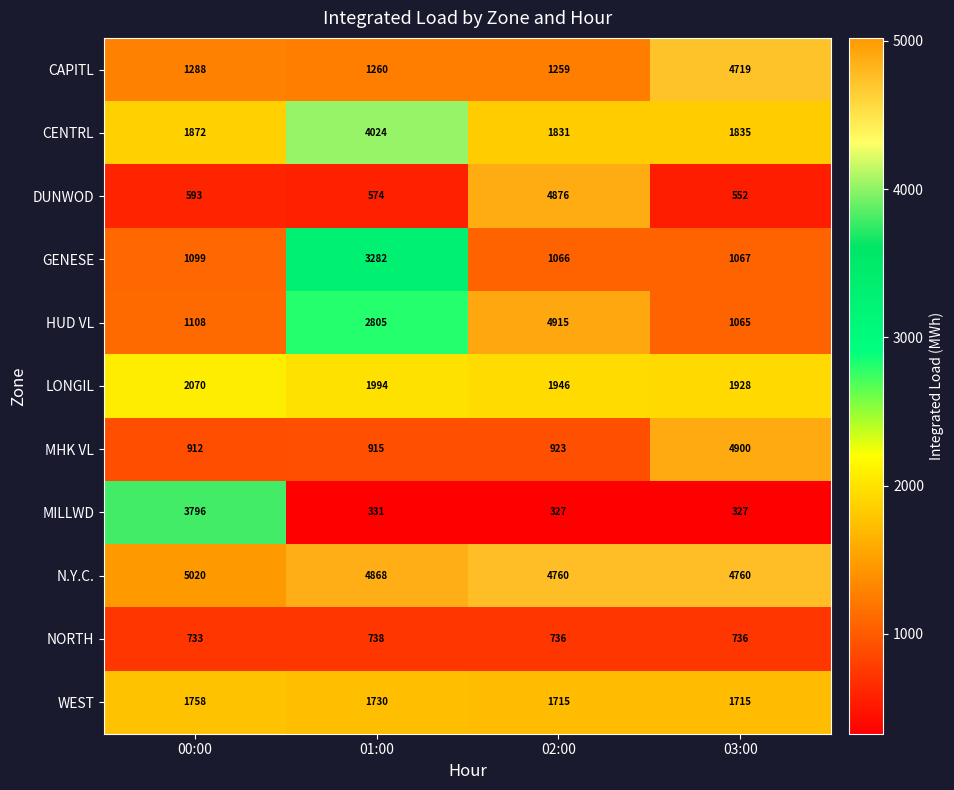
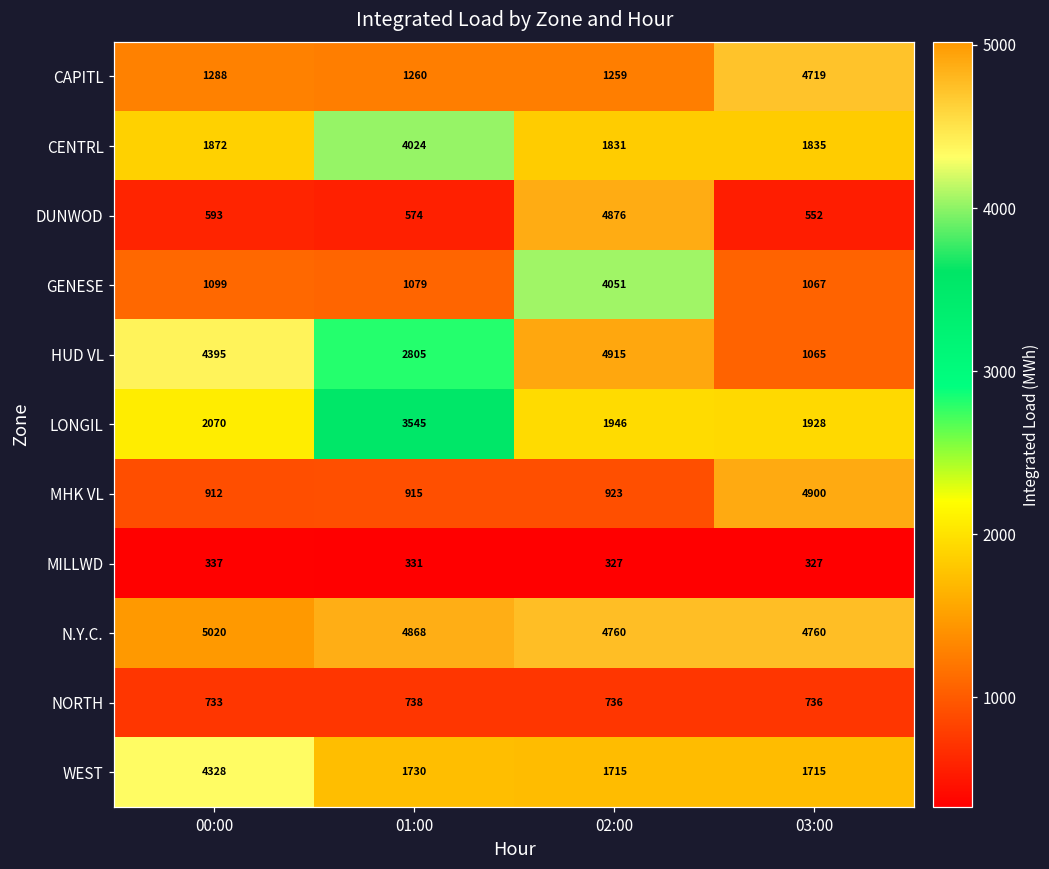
  {
    "CAPITL": {
      "00:00": 1288,
      "01:00": 1260,
      "02:00": 1259,
      "03:00": 4719
    },
    "CENTRL": {
      "00:00": 1872,
      "01:00": 4024,
      "02:00": 1831,
      "03:00": 1835
    },
    "DUNWOD": {
      "00:00": 593,
      "01:00": 574,
      "02:00": 4876,
      "03:00": 552
    },
    "GENESE": {
      "00:00": 1099,
-     "01:00": 3282,
-     "02:00": 1066,
+     "01:00": 1079,
+     "02:00": 4051,
      "03:00": 1067
    },
    "HUD VL": {
-     "00:00": 1108,
+     "00:00": 4395,
      "01:00": 2805,
      "02:00": 4915,
      "03:00": 1065
    },
    "LONGIL": {
      "00:00": 2070,
-     "01:00": 1994,
+     "01:00": 3545,
      "02:00": 1946,
      "03:00": 1928
    },
    "MHK VL": {
      "00:00": 912,
      "01:00": 915,
      "02:00": 923,
      "03:00": 4900
    },
    "MILLWD": {
-     "00:00": 3796,
+     "00:00": 337,
      "01:00": 331,
      "02:00": 327,
      "03:00": 327
    },
    "N.Y.C.": {
      "00:00": 5020,
      "01:00": 4868,
      "02:00": 4760,
      "03:00": 4760
    },
    "NORTH": {
      "00:00": 733,
      "01:00": 738,
      "02:00": 736,
      "03:00": 736
    },
    "WEST": {
-     "00:00": 1758,
+     "00:00": 4328,
      "01:00": 1730,
      "02:00": 1715,
      "03:00": 1715
    }
  }
